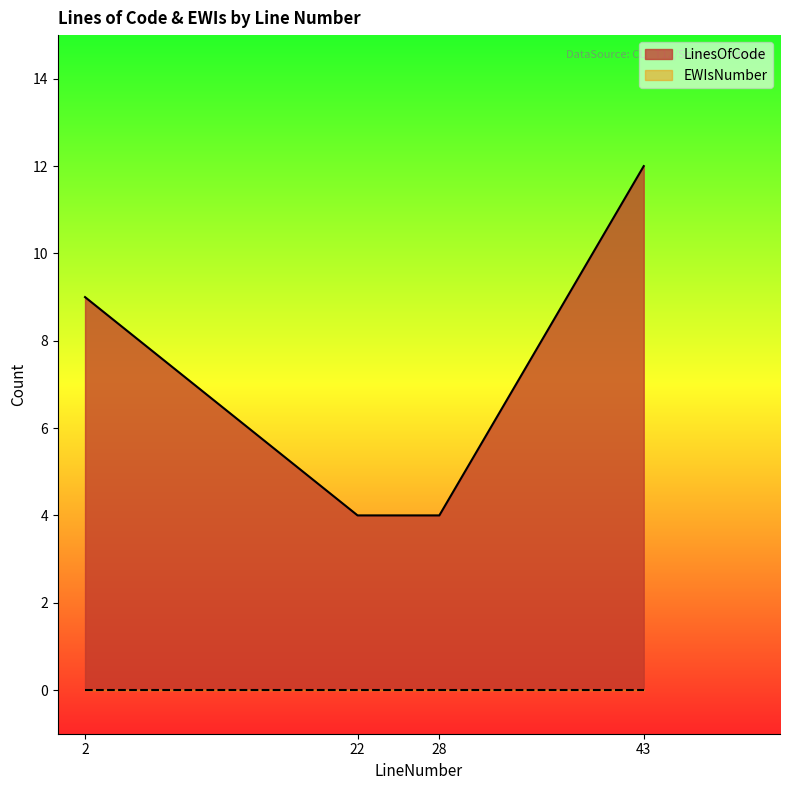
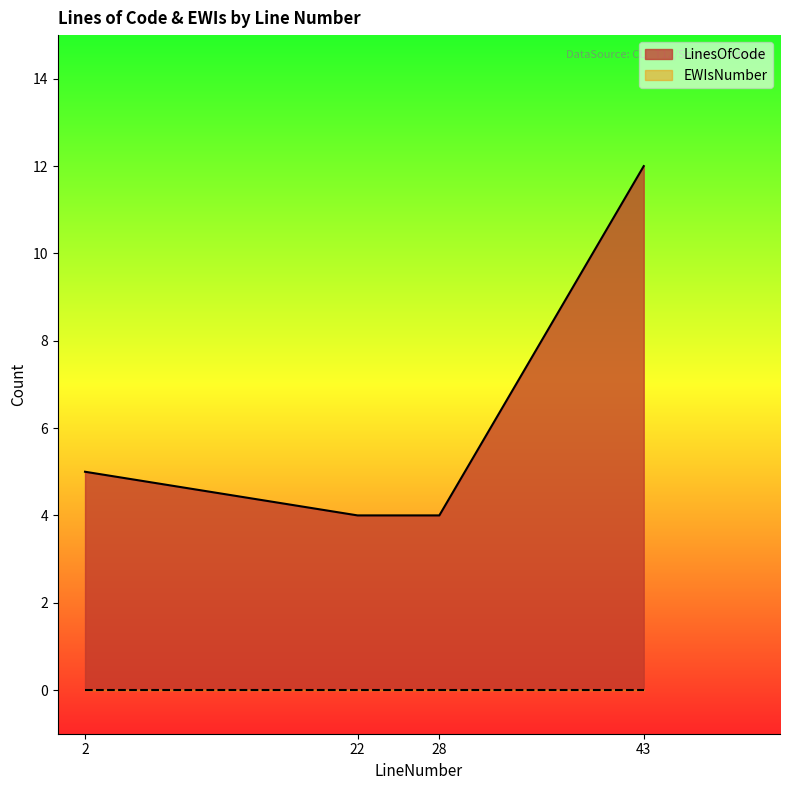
  {
    "LinesOfCode": {
-     "2": 9,
+     "2": 5,
      "22": 4,
      "28": 4,
      "43": 12
    },
    "EWIsNumber": {
      "2": 0,
      "22": 0,
      "28": 0,
      "43": 0
    }
  }
